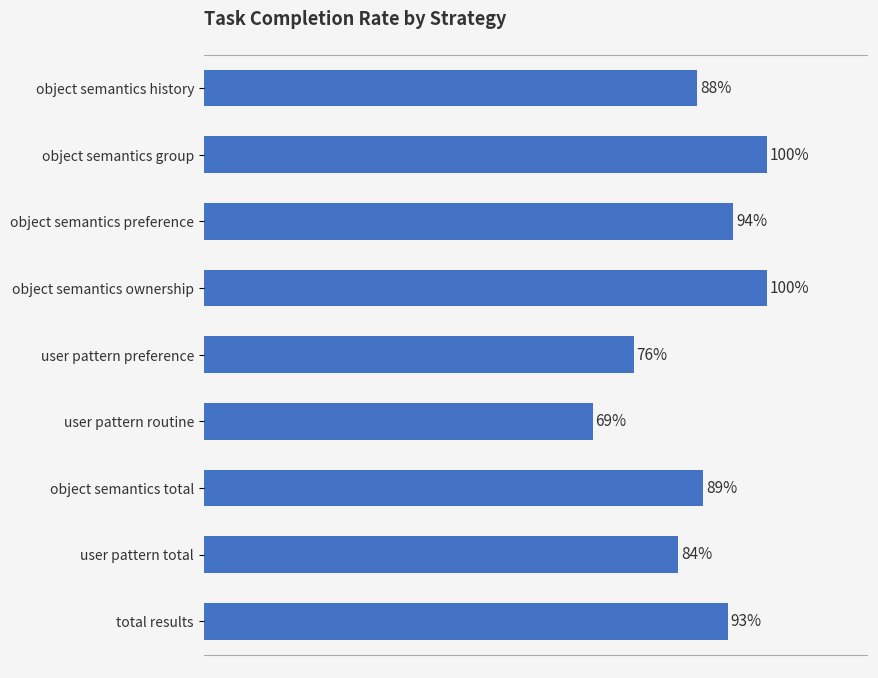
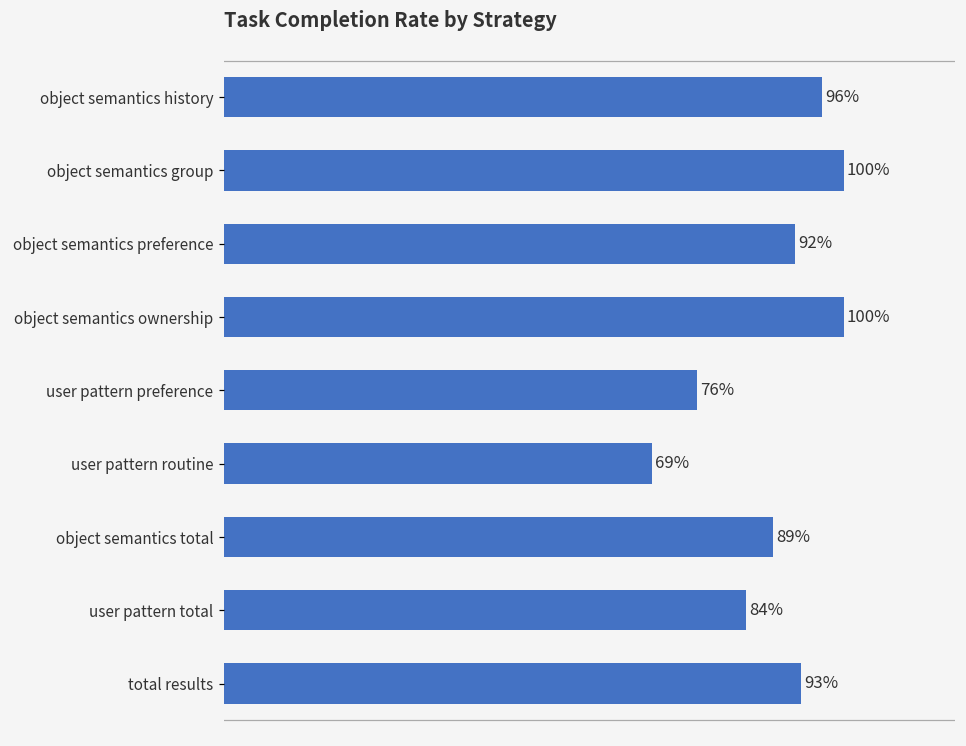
  {
-   "object semantics history": "88%",
+   "object semantics history": "96%",
    "object semantics group": "100%",
-   "object semantics preference": "94%",
+   "object semantics preference": "92%",
    "object semantics ownership": "100%",
    "user pattern preference": "76%",
    "user pattern routine": "69%",
    "object semantics total": "89%",
    "user pattern total": "84%",
    "total results": "93%"
  }
